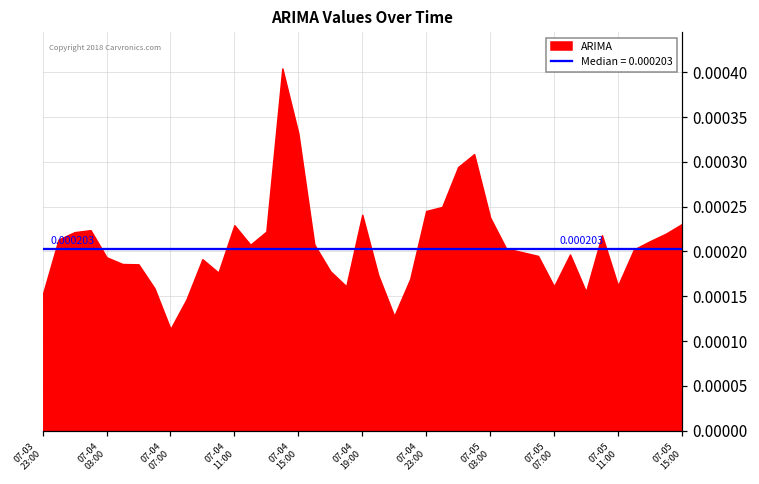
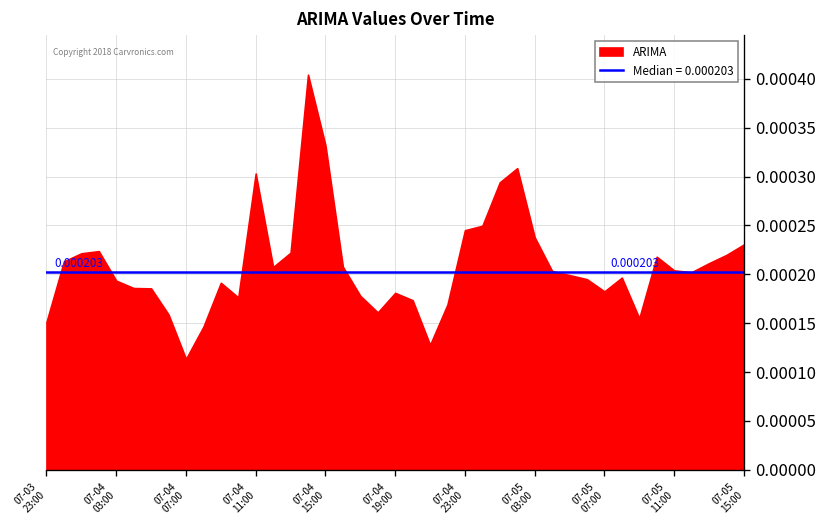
  {
    "07-03 23:00": 0.00015,
    "07-04 03:00": 0.00019,
    "07-04 07:00": 0.00011,
-   "07-04 11:00": 0.00023,
+   "07-04 11:00": 0.00030,
    "07-04 15:00": 0.00033,
-   "07-04 19:00": 0.00024,
+   "07-04 19:00": 0.00018,
    "07-04 23:00": 0.00025,
    "07-05 03:00": 0.00024,
-   "07-05 07:00": 0.00016,
-   "07-05 11:00": 0.00016,
+   "07-05 07:00": 0.00018,
+   "07-05 11:00": 0.00020,
    "07-05 15:00": 0.00023
  }
